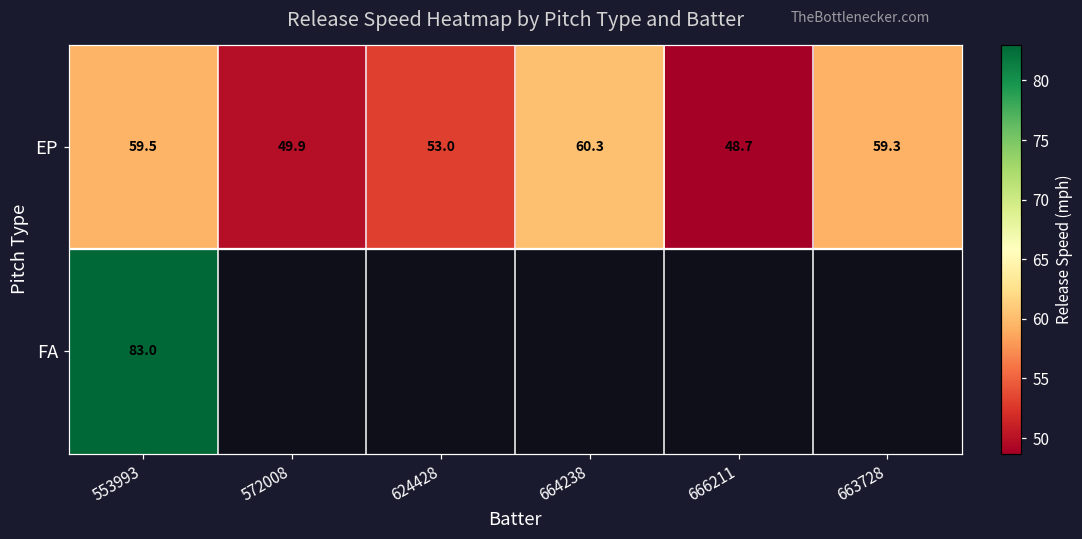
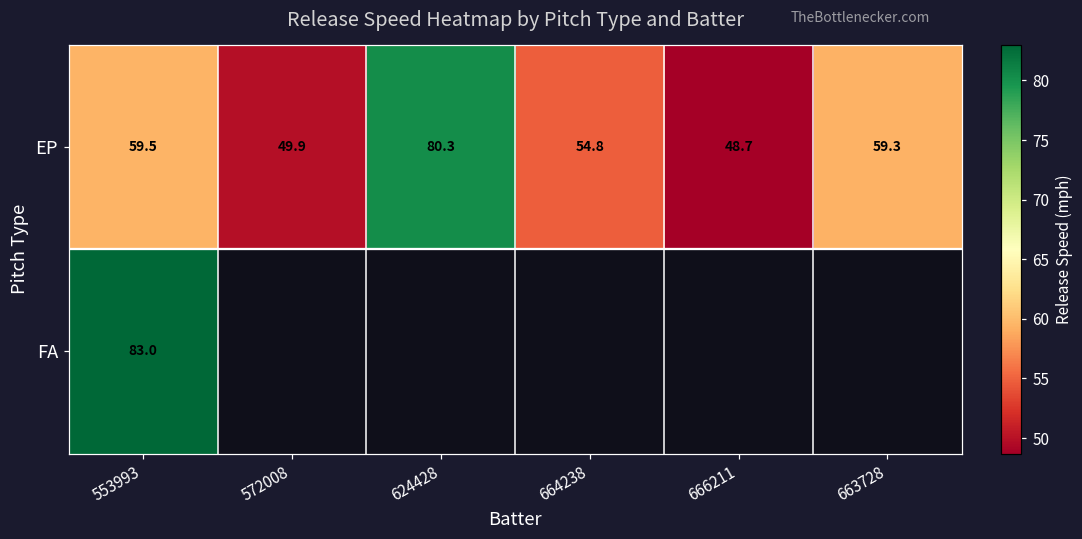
  {
    "EP": {
      "553993": 59.5,
      "572008": 49.9,
-     "624428": 53.0,
-     "664238": 60.3,
+     "624428": 80.3,
+     "664238": 54.8,
      "666211": 48.7,
      "663728": 59.3
    },
    "FA": {
      "553993": 83.0
    }
  }
